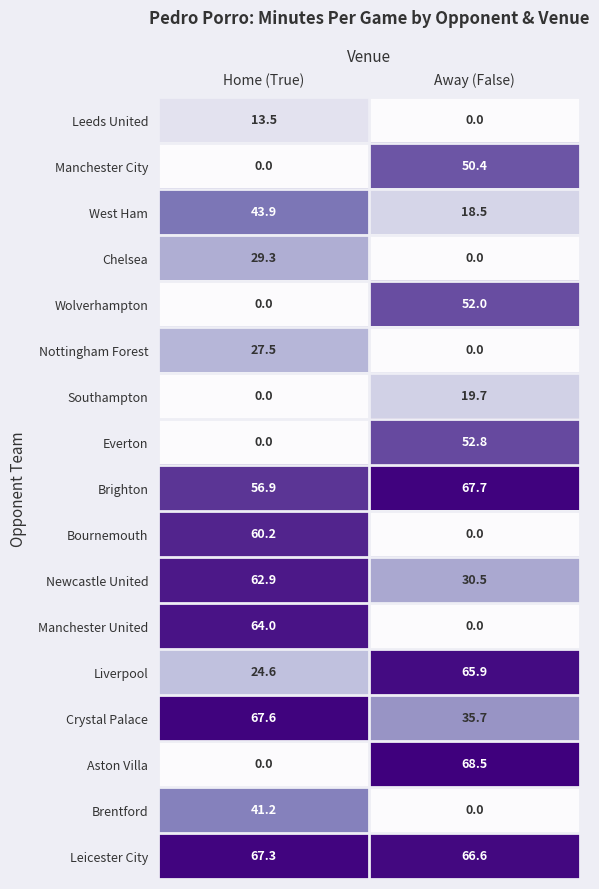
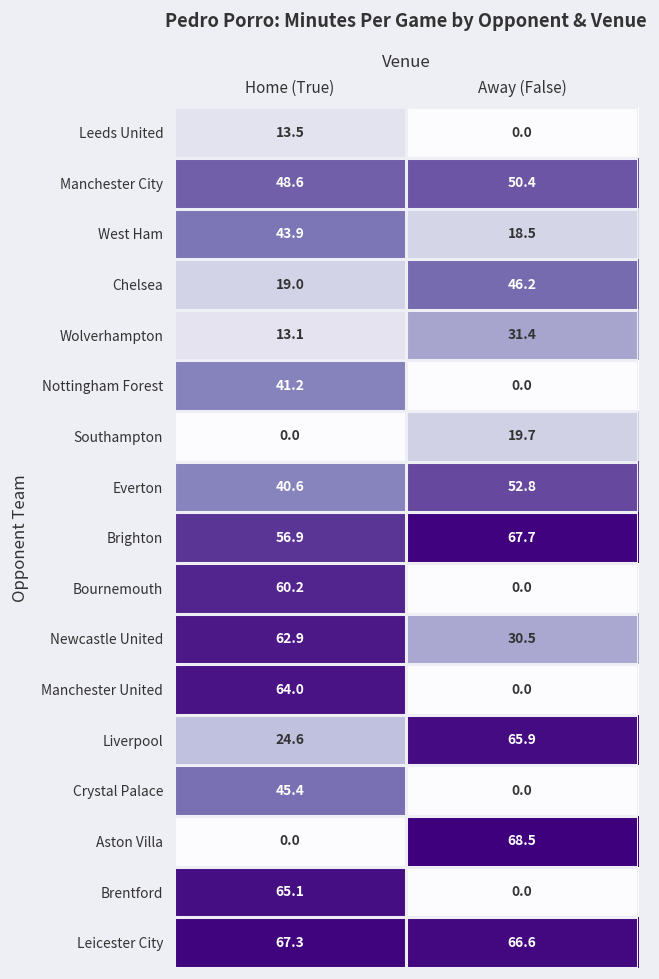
  {
    "Leeds United": {
      "Home (True)": 13.5,
      "Away (False)": 0.0
    },
    "Manchester City": {
-     "Home (True)": 0.0,
+     "Home (True)": 48.6,
      "Away (False)": 50.4
    },
    "West Ham": {
      "Home (True)": 43.9,
      "Away (False)": 18.5
    },
    "Chelsea": {
-     "Home (True)": 29.3,
-     "Away (False)": 0.0
+     "Home (True)": 19.0,
+     "Away (False)": 46.2
    },
    "Wolverhampton": {
-     "Home (True)": 0.0,
-     "Away (False)": 52.0
+     "Home (True)": 13.1,
+     "Away (False)": 31.4
    },
    "Nottingham Forest": {
-     "Home (True)": 27.5,
+     "Home (True)": 41.2,
      "Away (False)": 0.0
    },
    "Southampton": {
      "Home (True)": 0.0,
      "Away (False)": 19.7
    },
    "Everton": {
-     "Home (True)": 0.0,
+     "Home (True)": 40.6,
      "Away (False)": 52.8
    },
    "Brighton": {
      "Home (True)": 56.9,
      "Away (False)": 67.7
    },
    "Bournemouth": {
      "Home (True)": 60.2,
      "Away (False)": 0.0
    },
    "Newcastle United": {
      "Home (True)": 62.9,
      "Away (False)": 30.5
    },
    "Manchester United": {
      "Home (True)": 64.0,
      "Away (False)": 0.0
    },
    "Liverpool": {
      "Home (True)": 24.6,
      "Away (False)": 65.9
    },
    "Crystal Palace": {
-     "Home (True)": 67.6,
-     "Away (False)": 35.7
+     "Home (True)": 45.4,
+     "Away (False)": 0.0
    },
    "Aston Villa": {
      "Home (True)": 0.0,
      "Away (False)": 68.5
    },
    "Brentford": {
-     "Home (True)": 41.2,
+     "Home (True)": 65.1,
      "Away (False)": 0.0
    },
    "Leicester City": {
      "Home (True)": 67.3,
      "Away (False)": 66.6
    }
  }
